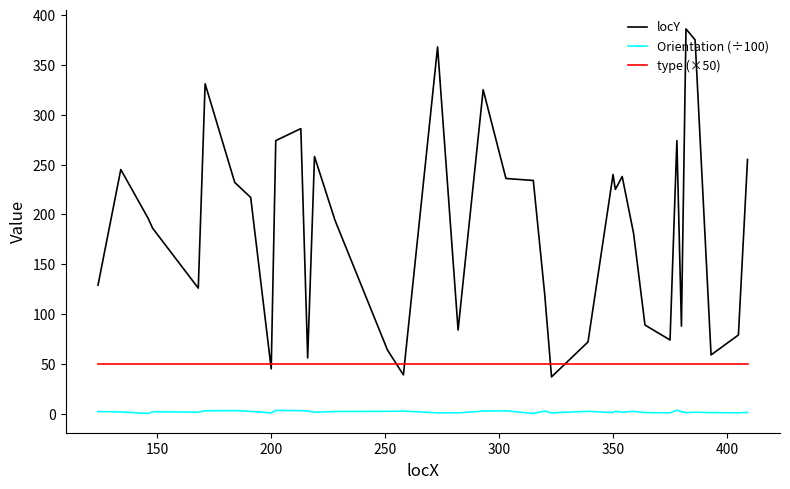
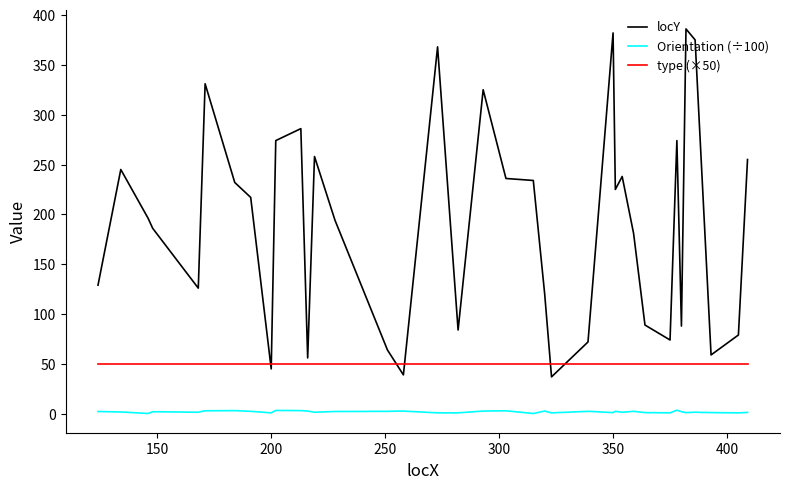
  {
    "locY": {
      "200": 50,
-     "350": 240
+     "350": 380
    },
    "Orientation (÷100)": {
      "200": 0,
      "350": 0
    },
    "type (×50)": {
      "200": 50,
      "350": 50
    }
  }
